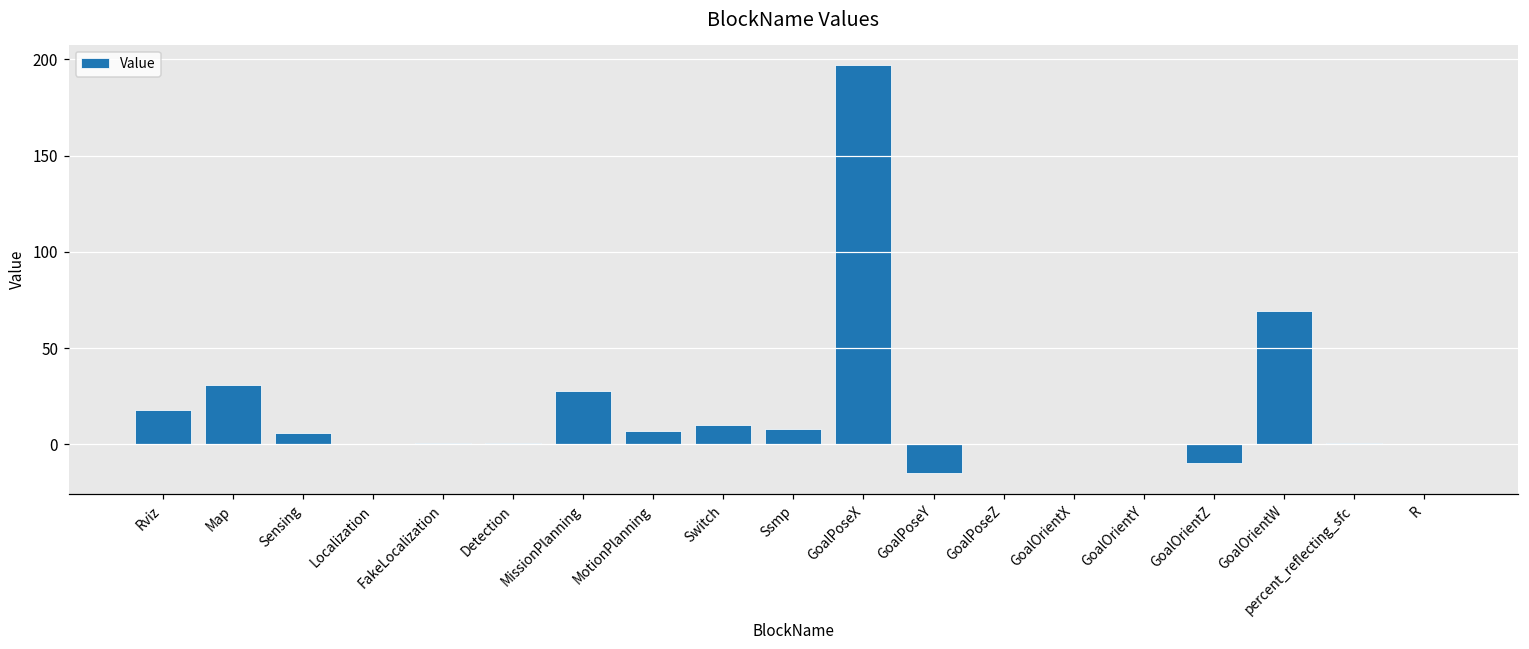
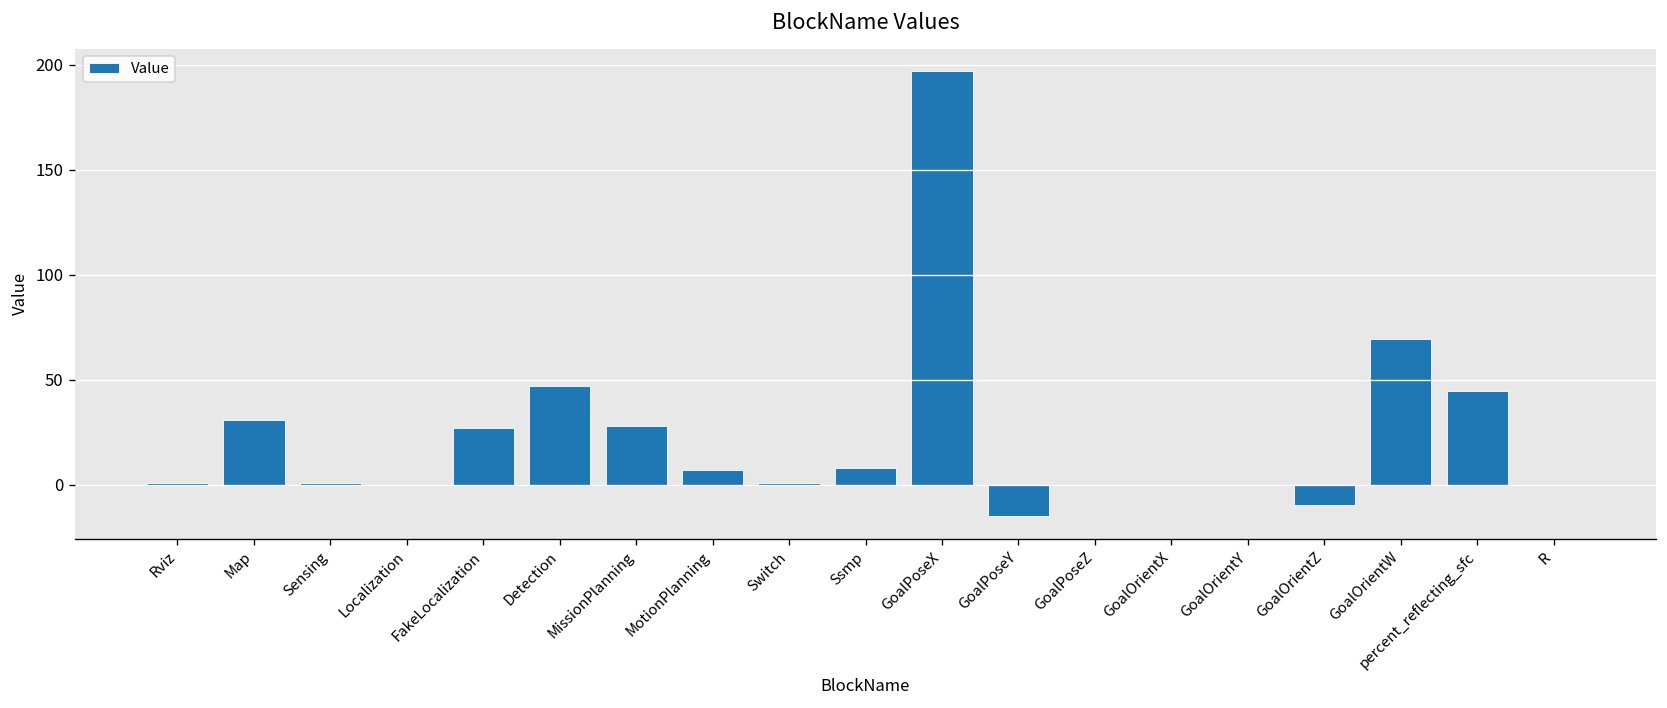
  {
-   "Rviz": 18,
+   "Rviz": 1,
    "Map": 31,
-   "Sensing": 6,
+   "Sensing": 1,
    "Localization": 0,
-   "FakeLocalization": 1,
-   "Detection": 1,
+   "FakeLocalization": 27,
+   "Detection": 47,
    "MissionPlanning": 28,
    "MotionPlanning": 7,
-   "Switch": 10,
+   "Switch": 1,
    "Ssmp": 8,
    "GoalPoseX": 197,
    "GoalPoseY": -15,
    "GoalPoseZ": 0,
    "GoalOrientX": 0,
    "GoalOrientY": 0,
    "GoalOrientZ": -10,
    "GoalOrientW": 69,
-   "percent_reflecting_sfc": 1,
+   "percent_reflecting_sfc": 45,
    "R": 0
  }
